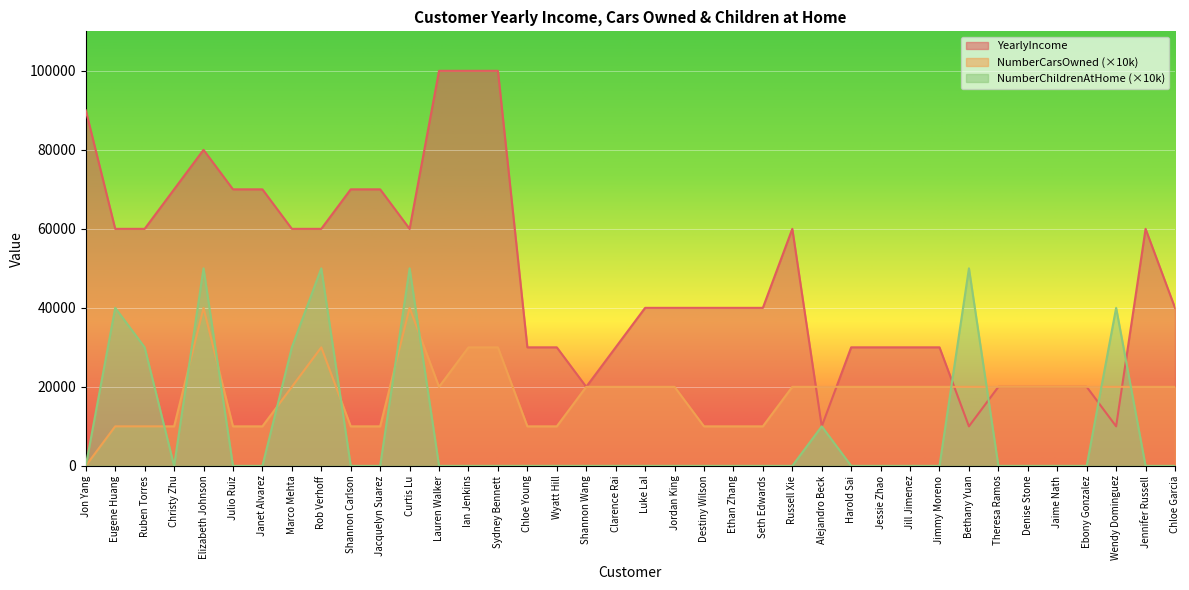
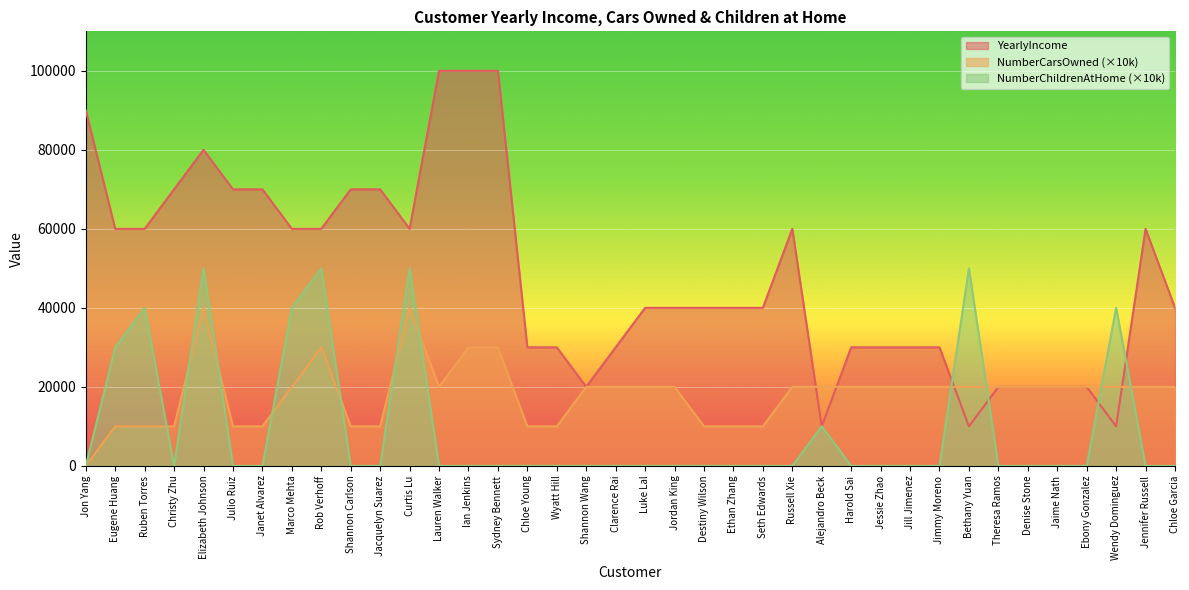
  {
    "NumberChildrenAtHome (×10k)": {
-     "Eugene Huang": 40000,
-     "Ruben Torres": 30000,
+     "Eugene Huang": 30000,
+     "Ruben Torres": 40000,
      "Christy Zhu": 0,
      "Elizabeth Johnson": 50000,
      "Julio Ruiz": 0,
      "Janet Alvarez": 0,
-     "Marco Mehta": 30000,
+     "Marco Mehta": 40000,
      "Rob Verhoff": 50000,
      "Shannon Carlson": 0,
      "Jacquelyn Suarez": 0,
      "Curtis Lu": 50000,
      "Lauren Walker": 0,
      "Ian Jenkins": 0,
      "Sydney Bennett": 0,
      "Chloe Young": 0,
      "Wyatt Hill": 0,
      "Shannon Wang": 0,
      "Clarence Rai": 0,
      "Luke Lal": 0,
      "Jordan King": 0,
      "Destiny Wilson": 0,
      "Ethan Zhang": 0,
      "Seth Edwards": 0,
      "Russell Xie": 0,
      "Harold Sai": 0,
      "Jessie Zhao": 0,
      "Jill Jimenez": 0,
      "Jimmy Moreno": 0,
      "Bethany Yuan": 50000,
      "Theresa Ramos": 0,
      "Denise Stone": 0,
      "Jaime Nath": 0,
      "Ebony Gonzalez": 0,
      "Wendy Dominguez": 40000,
      "Jennifer Russell": 0,
      "Chloe Garcia": 0
    }
  }
